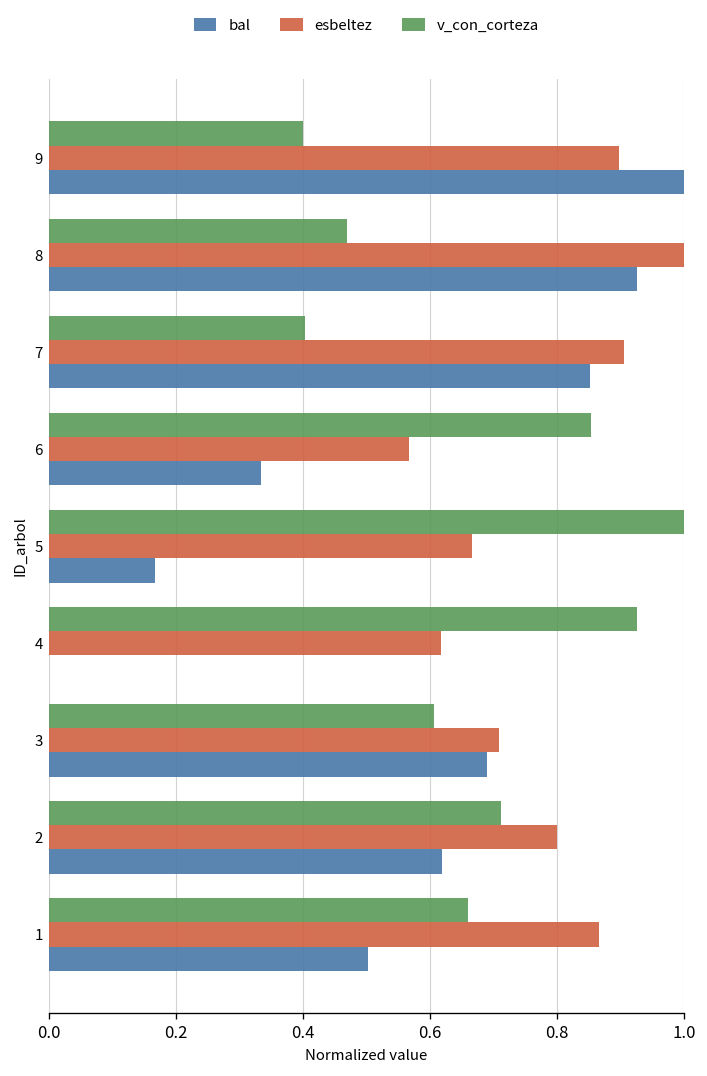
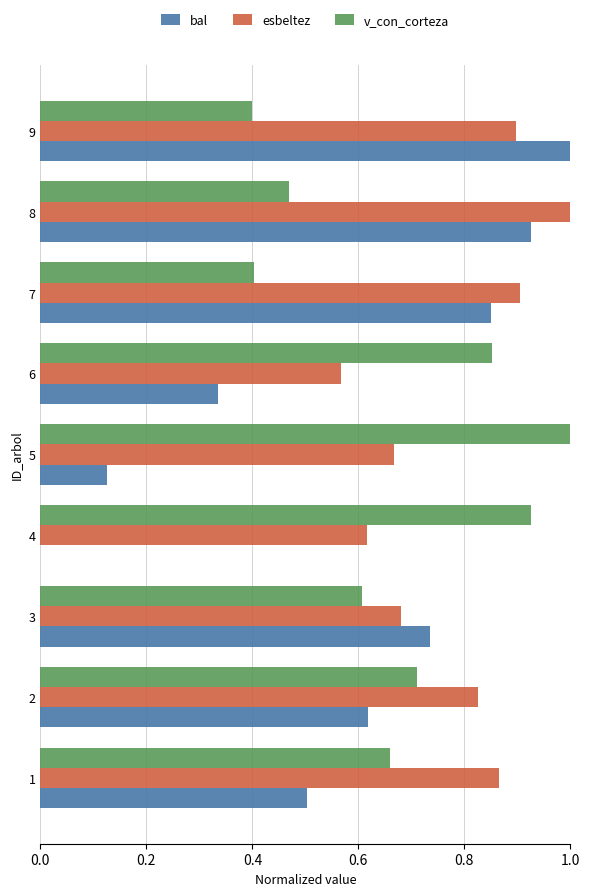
  {
    "bal": {
      "9": 1.00,
      "8": 0.93,
      "7": 0.85,
      "6": 0.33,
-     "5": 0.17,
+     "5": 0.13,
      "4": 0.00,
-     "3": 0.69,
+     "3": 0.74,
      "2": 0.62,
      "1": 0.50
    },
    "esbeltez": {
      "9": 0.90,
      "8": 1.00,
      "7": 0.90,
      "6": 0.57,
      "5": 0.67,
      "4": 0.62,
-     "3": 0.71,
-     "2": 0.80,
+     "3": 0.68,
+     "2": 0.83,
      "1": 0.87
    },
    "v_con_corteza": {
      "9": 0.40,
      "8": 0.47,
      "7": 0.40,
      "6": 0.85,
      "5": 1.00,
      "4": 0.93,
      "3": 0.61,
      "2": 0.71,
      "1": 0.66
    }
  }
